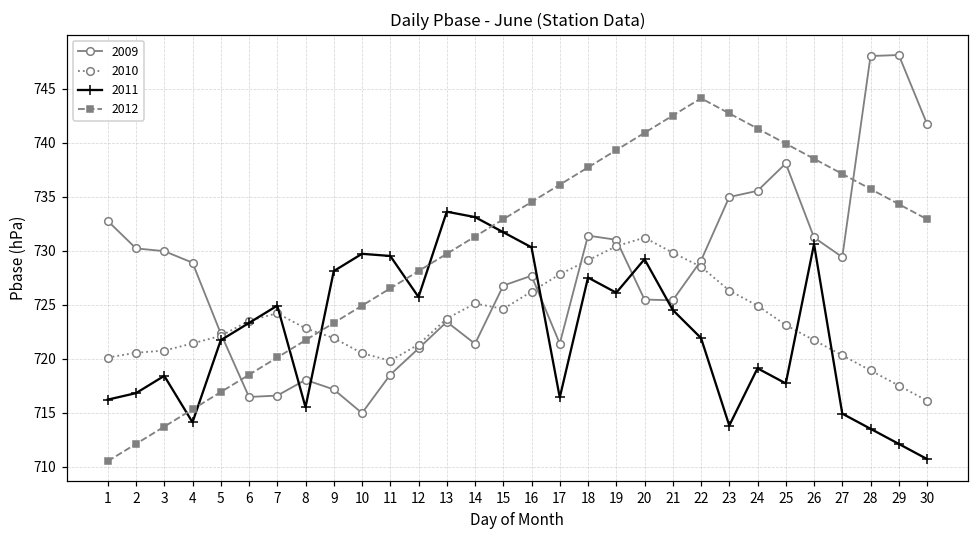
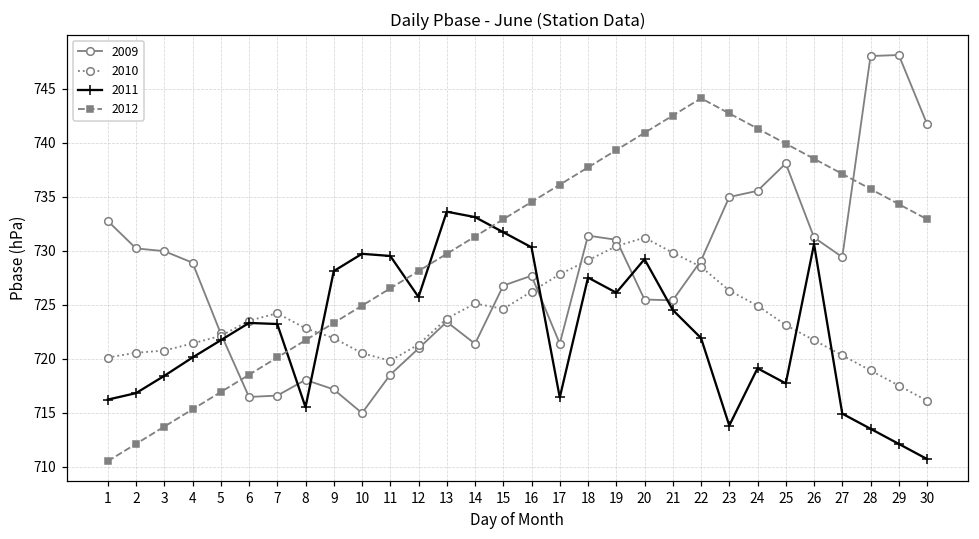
  {
    "2011": {
      "1": 716,
      "2": 717,
      "3": 718,
-     "4": 714,
+     "4": 720,
      "5": 722,
-     "7": 725,
+     "7": 723,
      "8": 716,
      "9": 728,
      "10": 730,
      "11": 730,
      "12": 726,
      "13": 734,
      "14": 733,
      "15": 732,
      "16": 730,
      "17": 716,
      "18": 728,
      "19": 726,
      "20": 729,
      "21": 725,
      "22": 722,
      "23": 714,
      "24": 719,
      "25": 718,
      "26": 731,
      "27": 715,
      "28": 714,
      "29": 712,
      "30": 711
    }
  }
